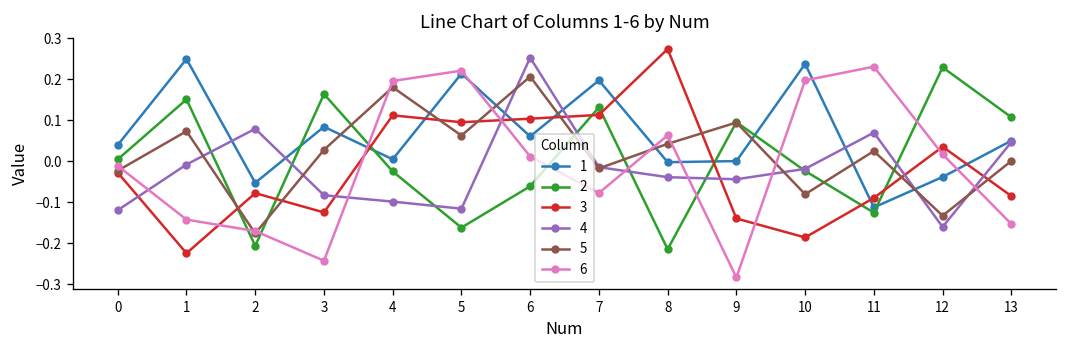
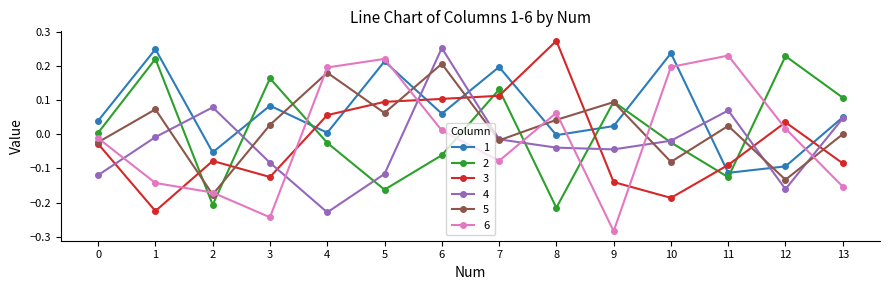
  {
    "1": {
      "0": 0.04,
      "1": 0.25,
      "2": -0.05,
      "3": 0.08,
      "4": 0.00,
      "6": 0.06,
      "7": 0.20,
      "8": 0.00,
-     "9": 0.00,
+     "9": 0.02,
      "10": 0.24,
      "11": -0.11,
-     "12": -0.04
+     "12": -0.09
    },
    "2": {
      "0": 0.00,
-     "1": 0.15,
+     "1": 0.22,
      "2": -0.21,
      "3": 0.16,
      "4": -0.03,
      "5": -0.16,
      "6": -0.06,
      "7": 0.13,
      "8": -0.22,
      "11": -0.13,
      "12": 0.23,
      "13": 0.11
    },
    "3": {
      "1": -0.22,
      "2": -0.08,
      "3": -0.13,
-     "4": 0.11,
+     "4": 0.06,
      "5": 0.10,
      "6": 0.10,
      "7": 0.11,
      "8": 0.27,
      "9": -0.14,
      "10": -0.19,
      "11": -0.09,
      "12": 0.04,
      "13": -0.09
    },
    "4": {
      "0": -0.12,
      "1": -0.01,
      "2": 0.08,
      "3": -0.08,
-     "4": -0.10,
+     "4": -0.23,
      "5": -0.12,
      "6": 0.25,
      "8": -0.04,
      "9": -0.04,
      "11": 0.07,
      "12": -0.16
    },
    "5": {
      "1": 0.07,
      "3": 0.03,
      "4": 0.18,
      "5": 0.06,
      "6": 0.21,
      "8": 0.04,
      "10": -0.08,
      "11": 0.02,
      "12": -0.13,
      "13": 0.00
    },
    "6": {
      "0": -0.01,
      "1": -0.14,
      "3": -0.24,
      "4": 0.20,
      "6": 0.01,
      "7": -0.08,
      "8": 0.06,
      "9": -0.28,
      "10": 0.20,
      "11": 0.23,
      "12": 0.02,
      "13": -0.15
    }
  }
